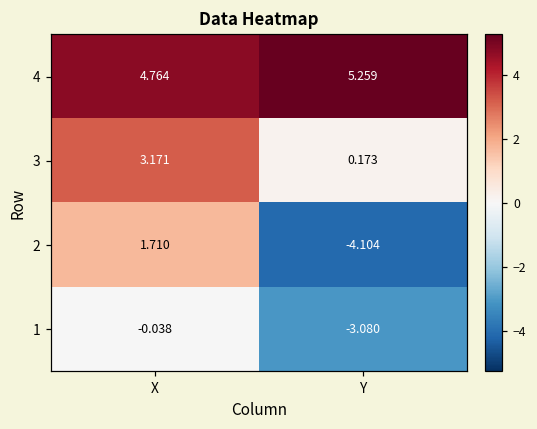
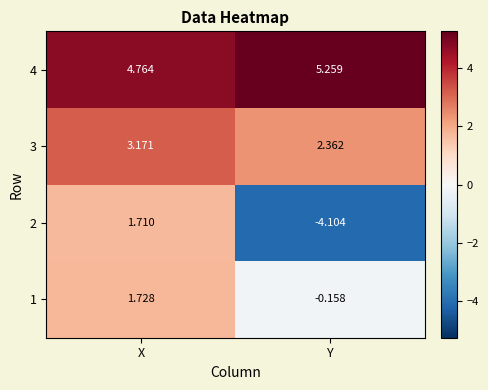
  {
    "4": {
      "X": 4.764,
      "Y": 5.259
    },
    "3": {
      "X": 3.171,
-     "Y": 0.173
+     "Y": 2.362
    },
    "2": {
      "X": 1.710,
      "Y": -4.104
    },
    "1": {
-     "X": -0.038,
-     "Y": -3.080
+     "X": 1.728,
+     "Y": -0.158
    }
  }
